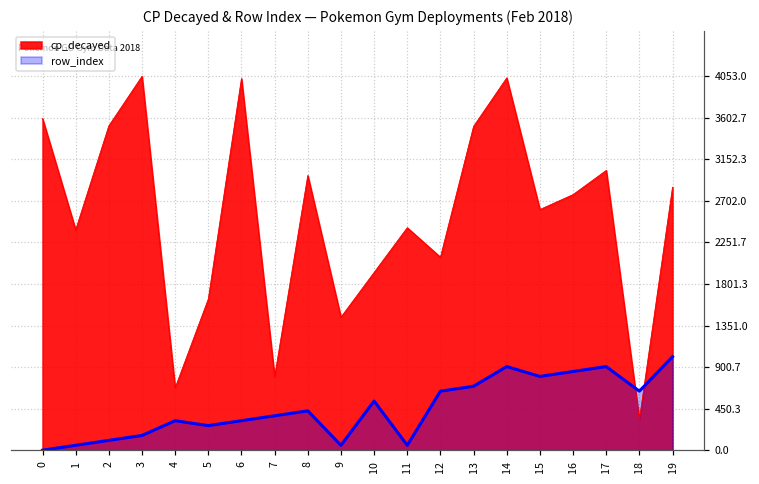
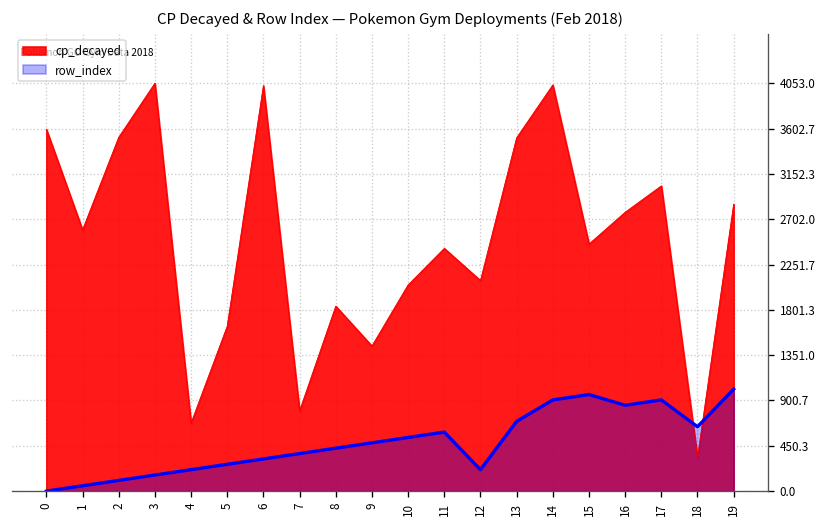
  {
    "cp_decayed": {
      "0": 3600,
-     "1": 2400,
+     "1": 2600,
      "2": 3500,
      "4": 700,
      "5": 1600,
      "6": 4000,
      "7": 800,
-     "8": 3000,
+     "8": 1800,
      "9": 1400,
-     "10": 1900,
+     "10": 2000,
      "11": 2400,
      "12": 2100,
      "13": 3500,
      "14": 4000,
-     "15": 2600,
+     "15": 2500,
      "16": 2800,
      "17": 3000,
      "18": 300,
      "19": 2900
    },
    "row_index": {
      "0": 0,
      "1": 100,
      "2": 100,
      "3": 200,
-     "4": 300,
+     "4": 200,
      "5": 300,
      "6": 300,
      "7": 400,
      "8": 400,
-     "9": 100,
+     "9": 500,
      "10": 500,
-     "11": 100,
-     "12": 600,
+     "11": 600,
+     "12": 200,
      "13": 700,
      "14": 900,
-     "15": 800,
+     "15": 1000,
      "16": 900,
      "17": 900,
      "18": 600,
      "19": 1000
    }
  }
